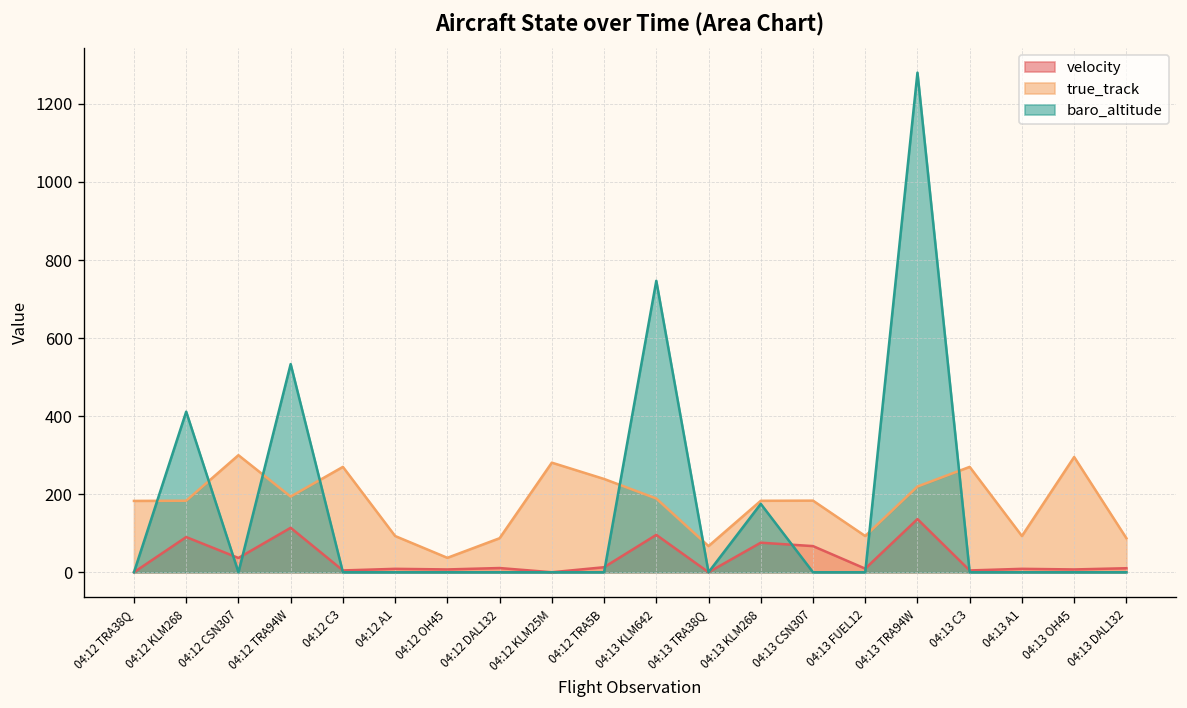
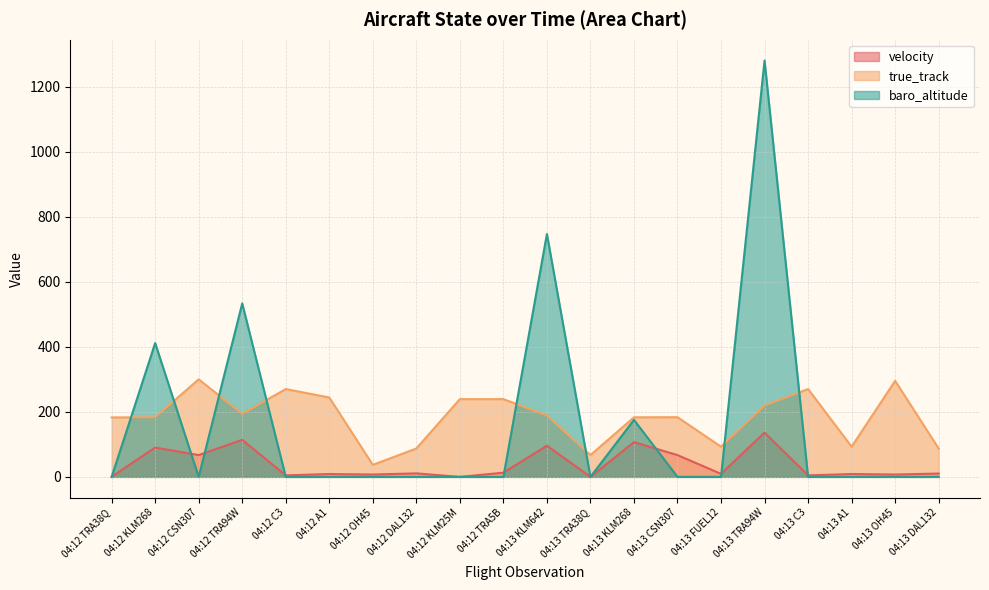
  {
    "velocity": {
      "04:12 KLM268": 90,
-     "04:12 CSN307": 40,
+     "04:12 CSN307": 70,
      "04:12 TRA94W": 110,
      "04:12 A1": 10,
      "04:12 DAL132": 10,
      "04:12 TRA5B": 10,
      "04:13 KLM642": 100,
-     "04:13 KLM268": 80,
+     "04:13 KLM268": 110,
      "04:13 CSN307": 70,
      "04:13 FUEL12": 10,
      "04:13 TRA94W": 140,
      "04:13 A1": 10,
      "04:13 DAL132": 10
    },
    "true_track": {
      "04:12 TRA38Q": 180,
      "04:12 KLM268": 180,
      "04:12 CSN307": 300,
      "04:12 TRA94W": 190,
      "04:12 C3": 270,
-     "04:12 A1": 90,
+     "04:12 A1": 240,
      "04:12 OH45": 40,
      "04:12 DAL132": 90,
-     "04:12 KLM25M": 280,
+     "04:12 KLM25M": 240,
      "04:12 TRA5B": 240,
      "04:13 KLM642": 190,
      "04:13 TRA38Q": 70,
      "04:13 KLM268": 180,
      "04:13 CSN307": 180,
      "04:13 FUEL12": 90,
      "04:13 TRA94W": 220,
      "04:13 C3": 270,
      "04:13 A1": 90,
      "04:13 OH45": 300,
      "04:13 DAL132": 90
    },
    "baro_altitude": {
      "04:12 KLM268": 410,
      "04:12 CSN307": 0,
      "04:12 TRA94W": 530,
      "04:12 A1": 0,
      "04:12 DAL132": 0,
      "04:12 TRA5B": 0,
      "04:13 KLM642": 750,
      "04:13 KLM268": 180,
      "04:13 CSN307": 0,
      "04:13 FUEL12": 0,
      "04:13 TRA94W": 1280,
      "04:13 A1": 0,
      "04:13 DAL132": 0
    }
  }
